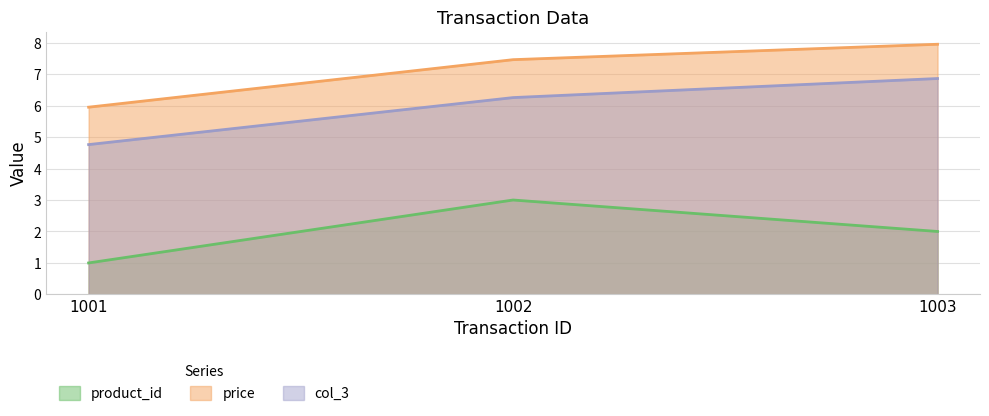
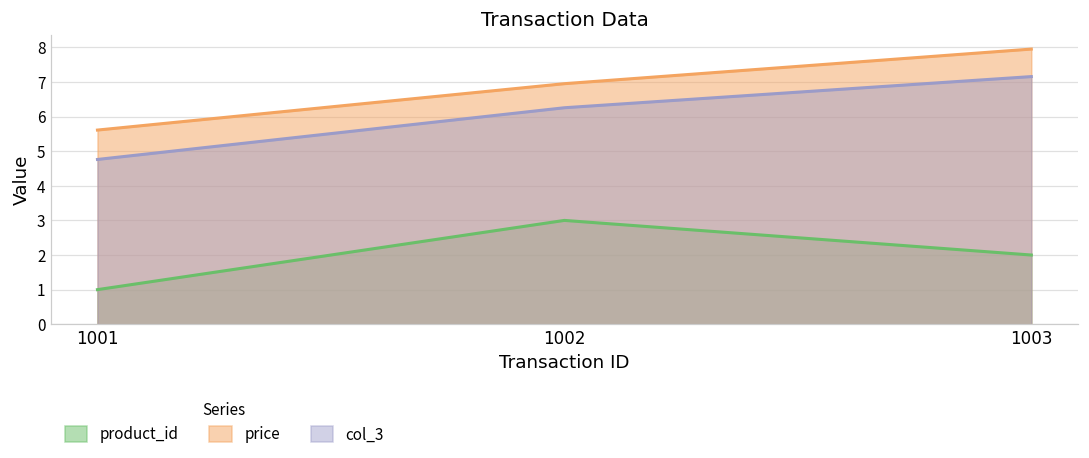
  {
    "product_id": {
      "1001": 1.0,
      "1002": 3.0,
      "1003": 2.0
    },
    "price": {
-     "1001": 6.0,
-     "1002": 7.5,
+     "1001": 5.6,
+     "1002": 7.0,
      "1003": 8.0
    },
    "col_3": {
      "1001": 4.8,
      "1002": 6.3,
-     "1003": 6.9
+     "1003": 7.2
    }
  }
